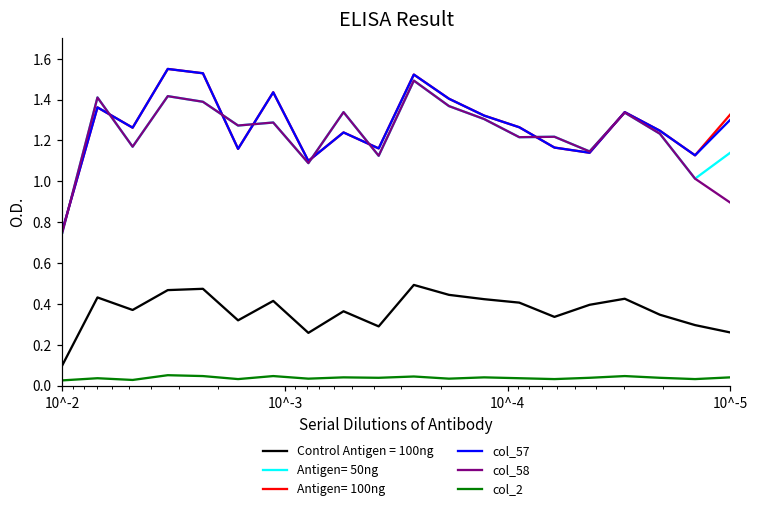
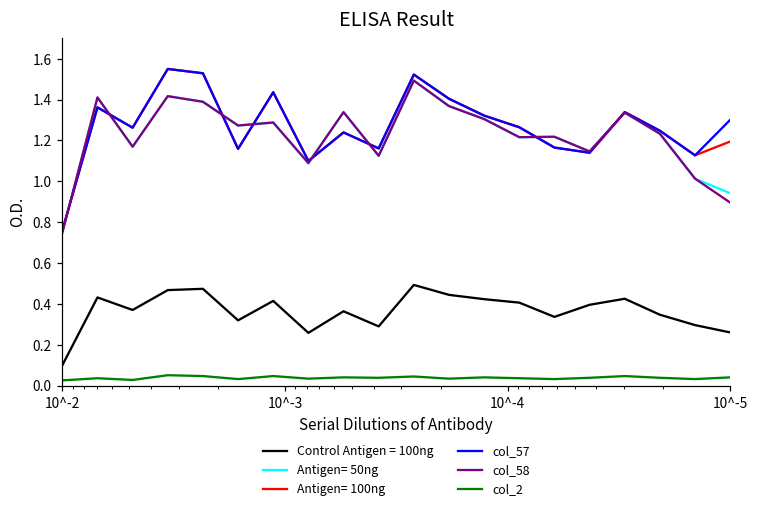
  {
    "Control Antigen = 100ng": {
      "10^-2": 0.10,
      "10^-5": 0.26
    },
    "Antigen= 50ng": {
-     "10^-5": 1.14
+     "10^-5": 0.94
    },
    "Antigen= 100ng": {
-     "10^-5": 1.33
+     "10^-5": 1.19
    },
    "col_57": {
      "10^-5": 1.30
    },
    "col_58": {
      "10^-5": 0.90
    },
    "col_2": {
      "10^-2": 0.03,
      "10^-5": 0.04
    }
  }
